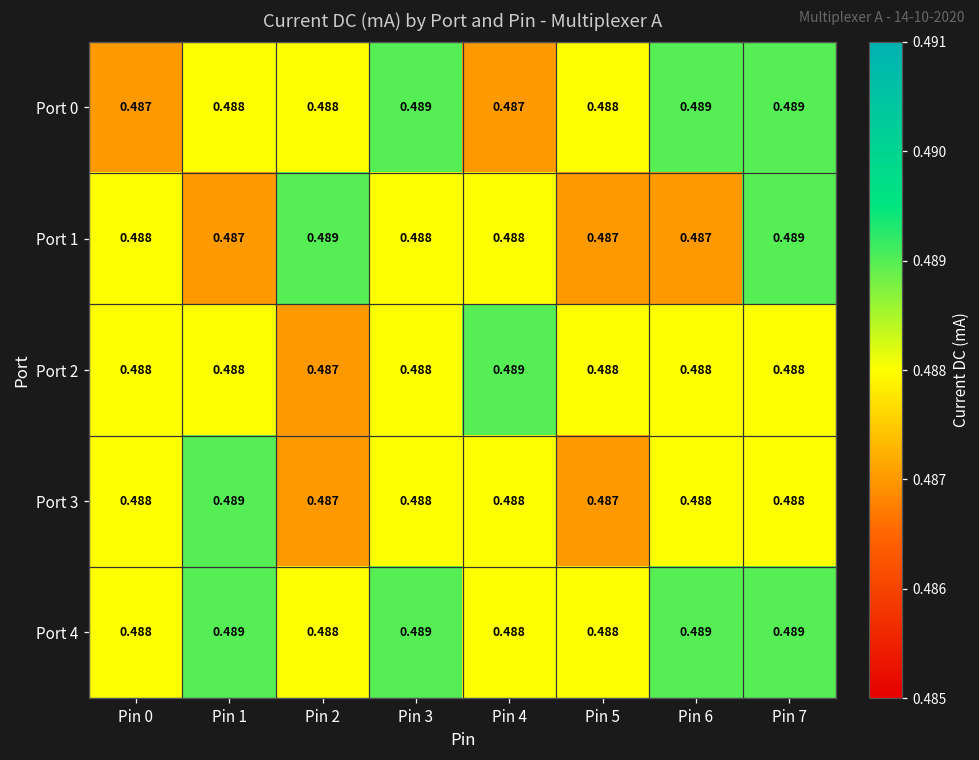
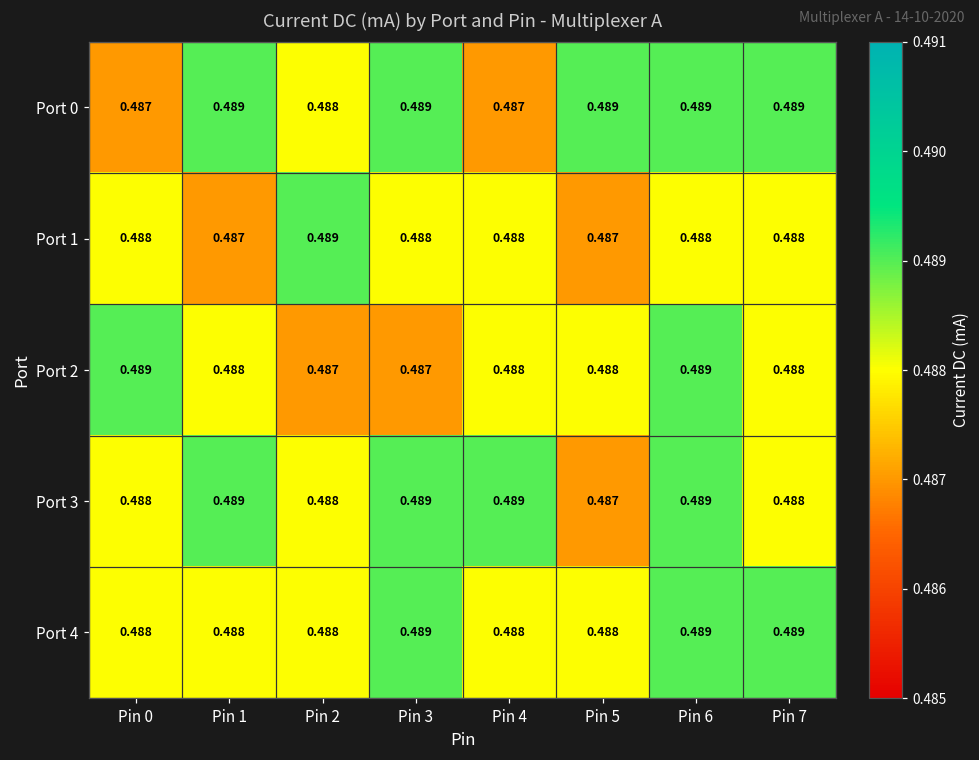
  {
    "Port 0": {
      "Pin 0": 0.487,
-     "Pin 1": 0.488,
+     "Pin 1": 0.489,
      "Pin 2": 0.488,
      "Pin 3": 0.489,
      "Pin 4": 0.487,
-     "Pin 5": 0.488,
+     "Pin 5": 0.489,
      "Pin 6": 0.489,
      "Pin 7": 0.489
    },
    "Port 1": {
      "Pin 0": 0.488,
      "Pin 1": 0.487,
      "Pin 2": 0.489,
      "Pin 3": 0.488,
      "Pin 4": 0.488,
      "Pin 5": 0.487,
-     "Pin 6": 0.487,
-     "Pin 7": 0.489
+     "Pin 6": 0.488,
+     "Pin 7": 0.488
    },
    "Port 2": {
-     "Pin 0": 0.488,
+     "Pin 0": 0.489,
      "Pin 1": 0.488,
      "Pin 2": 0.487,
-     "Pin 3": 0.488,
-     "Pin 4": 0.489,
+     "Pin 3": 0.487,
+     "Pin 4": 0.488,
      "Pin 5": 0.488,
-     "Pin 6": 0.488,
+     "Pin 6": 0.489,
      "Pin 7": 0.488
    },
    "Port 3": {
      "Pin 0": 0.488,
      "Pin 1": 0.489,
-     "Pin 2": 0.487,
-     "Pin 3": 0.488,
-     "Pin 4": 0.488,
+     "Pin 2": 0.488,
+     "Pin 3": 0.489,
+     "Pin 4": 0.489,
      "Pin 5": 0.487,
-     "Pin 6": 0.488,
+     "Pin 6": 0.489,
      "Pin 7": 0.488
    },
    "Port 4": {
      "Pin 0": 0.488,
-     "Pin 1": 0.489,
+     "Pin 1": 0.488,
      "Pin 2": 0.488,
      "Pin 3": 0.489,
      "Pin 4": 0.488,
      "Pin 5": 0.488,
      "Pin 6": 0.489,
      "Pin 7": 0.489
    }
  }
